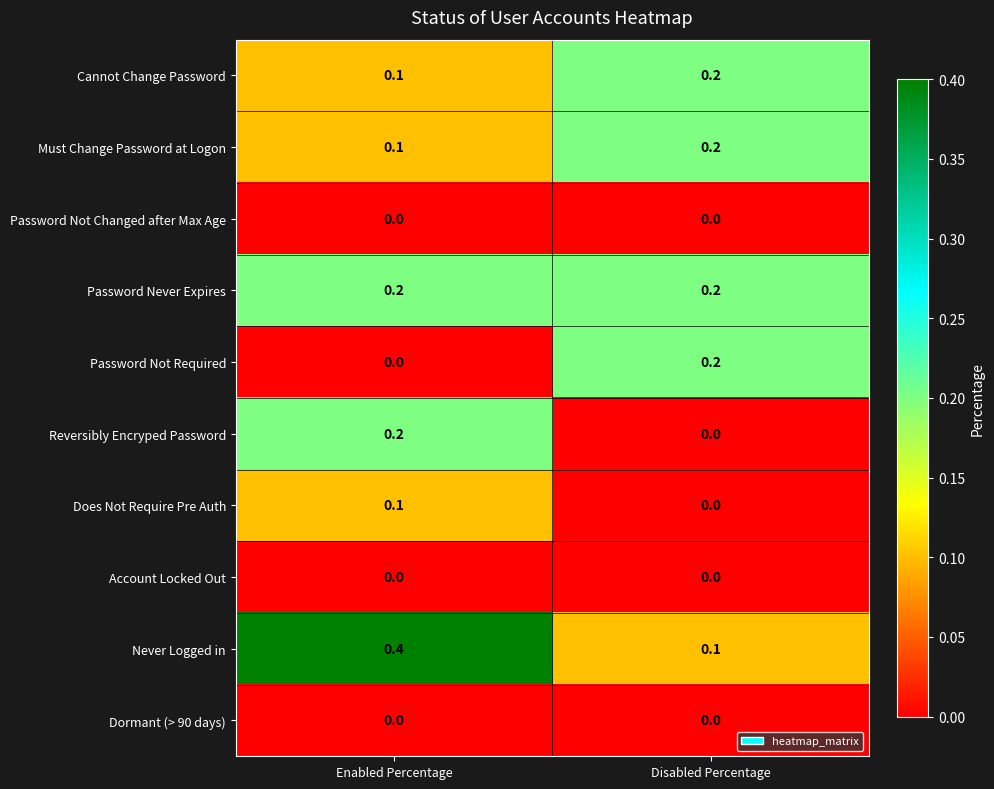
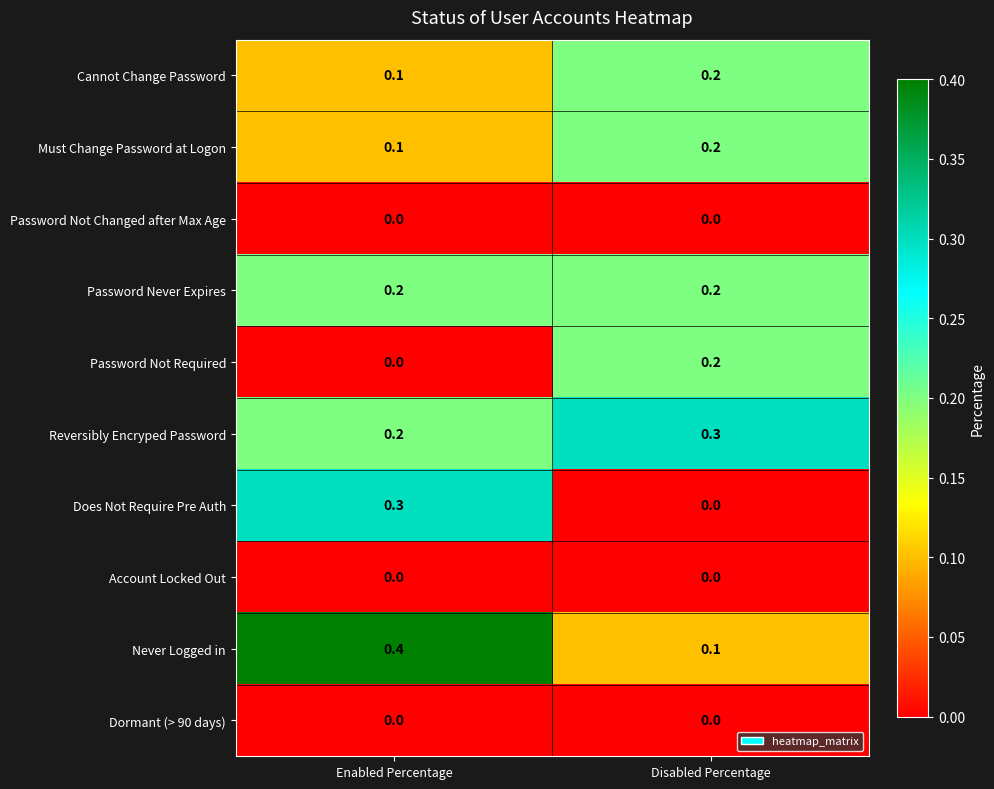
  {
    "Cannot Change Password": {
      "Enabled Percentage": 0.1,
      "Disabled Percentage": 0.2
    },
    "Must Change Password at Logon": {
      "Enabled Percentage": 0.1,
      "Disabled Percentage": 0.2
    },
    "Password Not Changed after Max Age": {
      "Enabled Percentage": 0.0,
      "Disabled Percentage": 0.0
    },
    "Password Never Expires": {
      "Enabled Percentage": 0.2,
      "Disabled Percentage": 0.2
    },
    "Password Not Required": {
      "Enabled Percentage": 0.0,
      "Disabled Percentage": 0.2
    },
    "Reversibly Encryped Password": {
      "Enabled Percentage": 0.2,
-     "Disabled Percentage": 0.0
+     "Disabled Percentage": 0.3
    },
    "Does Not Require Pre Auth": {
-     "Enabled Percentage": 0.1,
+     "Enabled Percentage": 0.3,
      "Disabled Percentage": 0.0
    },
    "Account Locked Out": {
      "Enabled Percentage": 0.0,
      "Disabled Percentage": 0.0
    },
    "Never Logged in": {
      "Enabled Percentage": 0.4,
      "Disabled Percentage": 0.1
    },
    "Dormant (> 90 days)": {
      "Enabled Percentage": 0.0,
      "Disabled Percentage": 0.0
    }
  }
